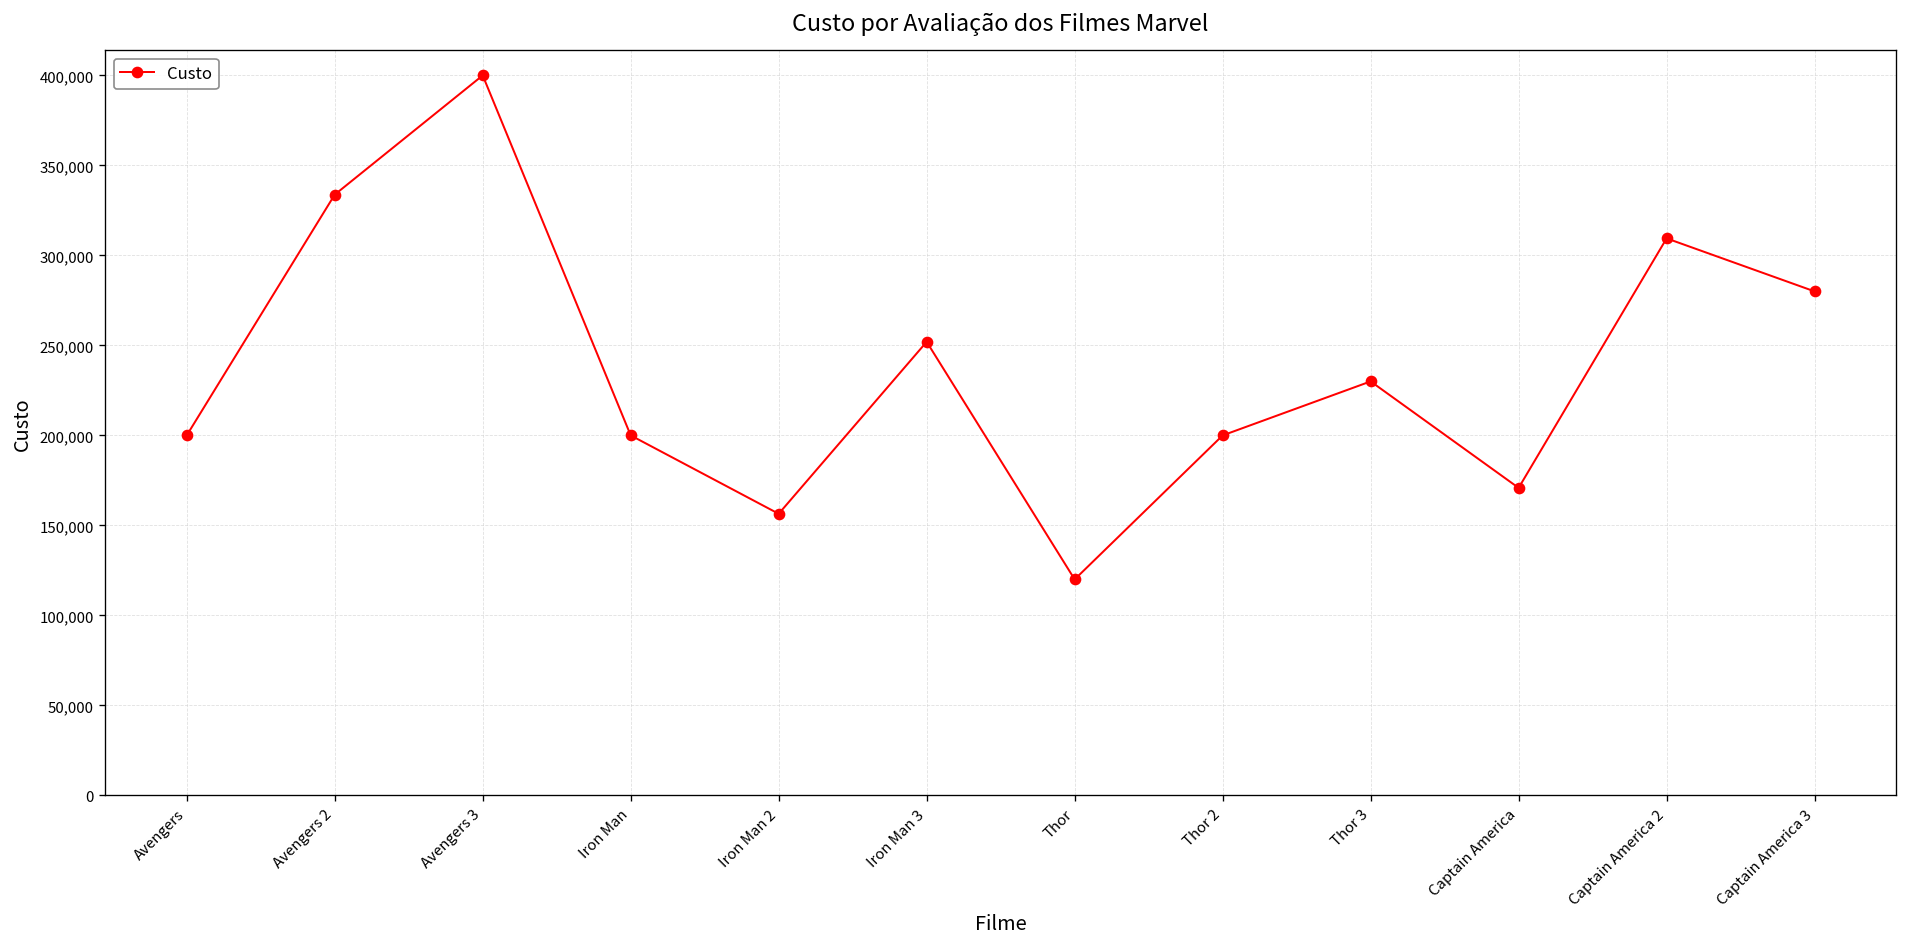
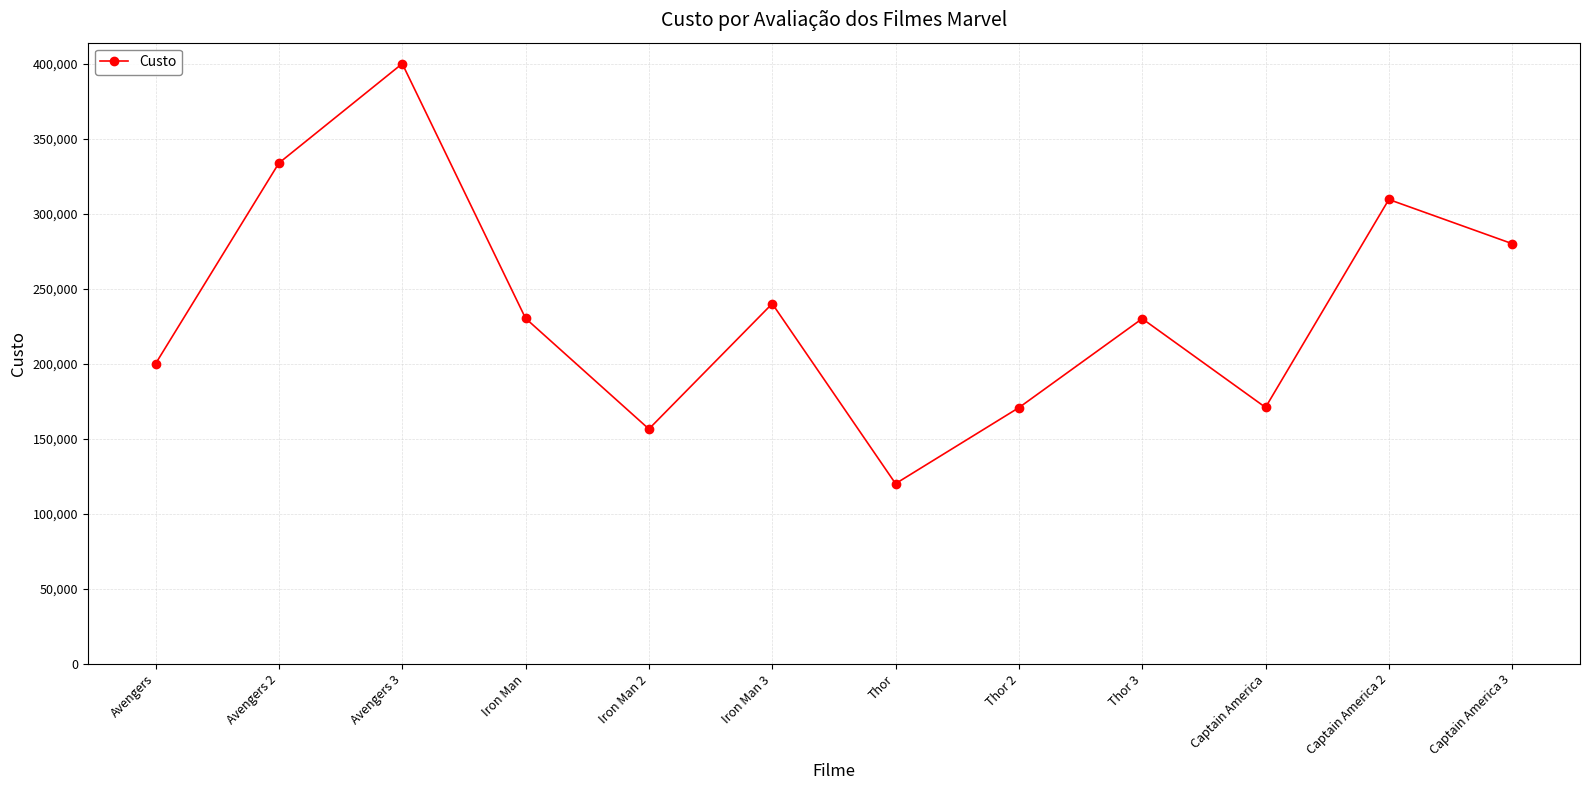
  {
    "Avengers": "200,000",
    "Avengers 2": "334,000",
    "Avengers 3": "400,000",
-   "Iron Man": "200,000",
+   "Iron Man": "230,000",
    "Iron Man 2": "156,000",
-   "Iron Man 3": "252,000",
+   "Iron Man 3": "240,000",
    "Thor": "120,000",
-   "Thor 2": "200,000",
+   "Thor 2": "171,000",
    "Thor 3": "230,000",
    "Captain America": "171,000",
    "Captain America 2": "309,000",
    "Captain America 3": "280,000"
  }
